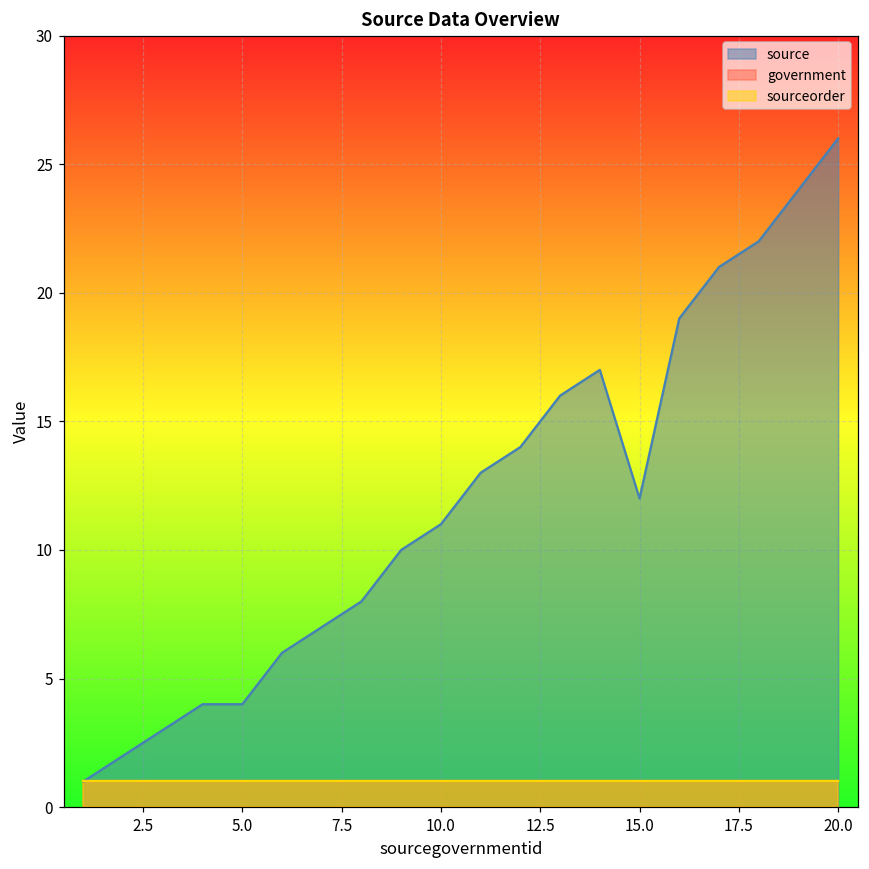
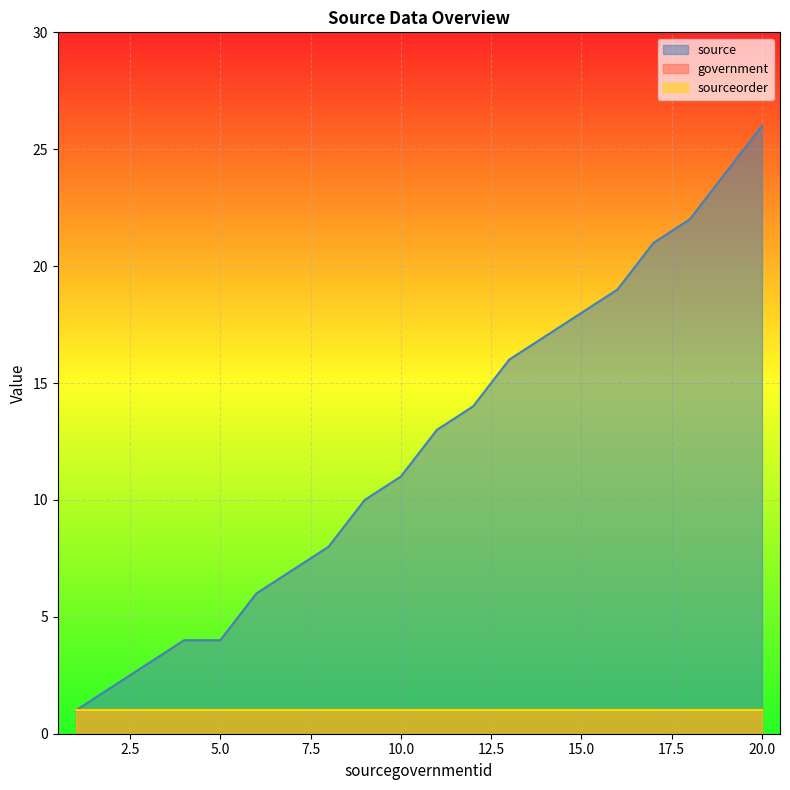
  {
    "source": {
      "5.0": 4,
      "10.0": 11,
-     "15.0": 12,
+     "15.0": 18,
      "20.0": 26
    },
    "sourceorder": {
      "5.0": 1,
      "10.0": 1,
      "15.0": 1,
      "20.0": 1
    }
  }
